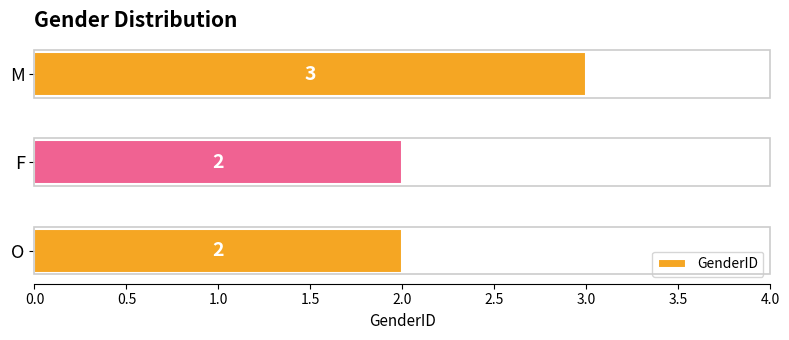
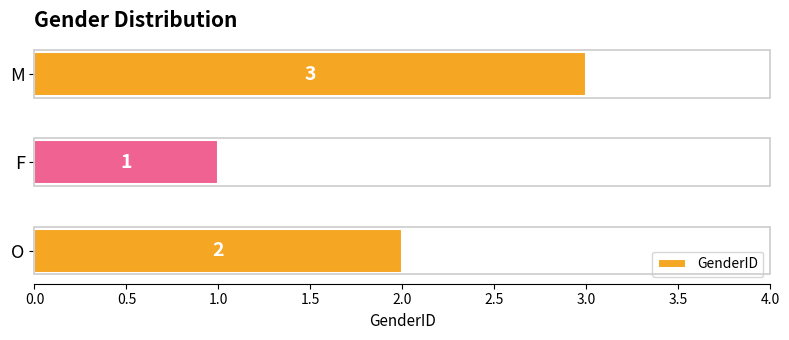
  {
    "M": 3,
-   "F": 2,
+   "F": 1,
    "O": 2
  }
